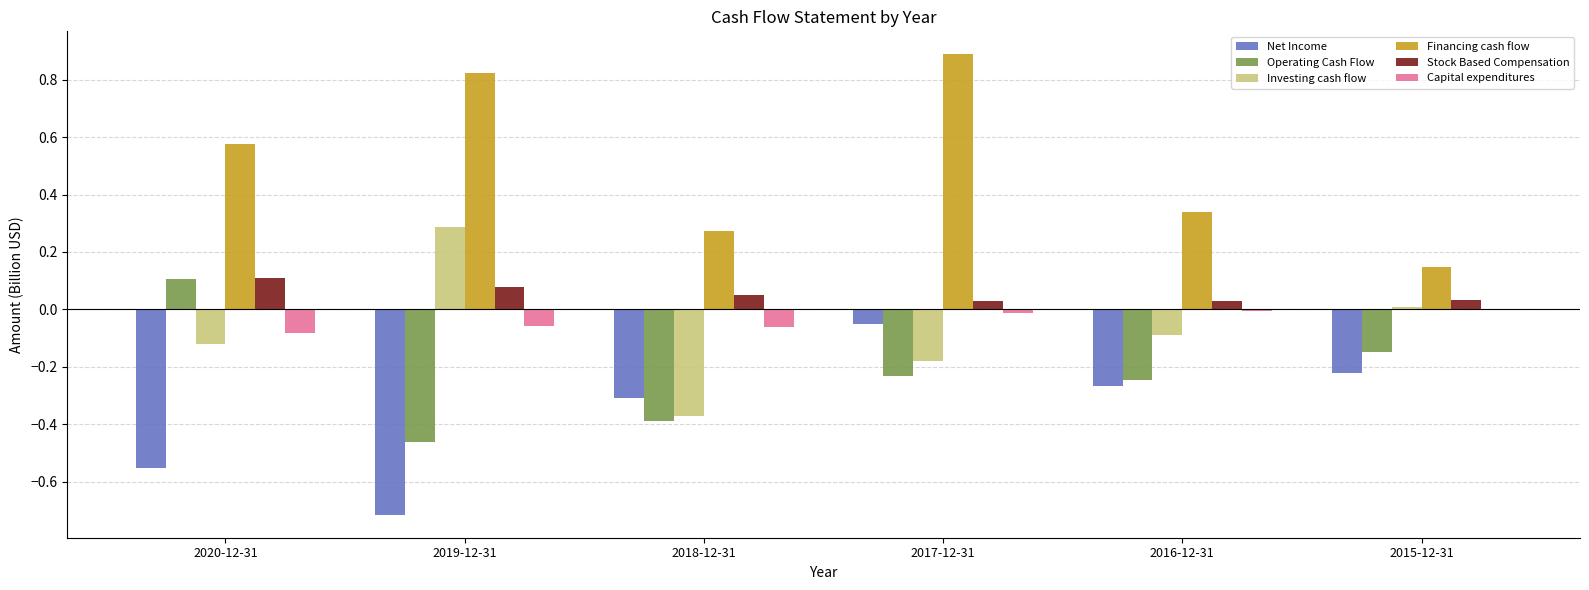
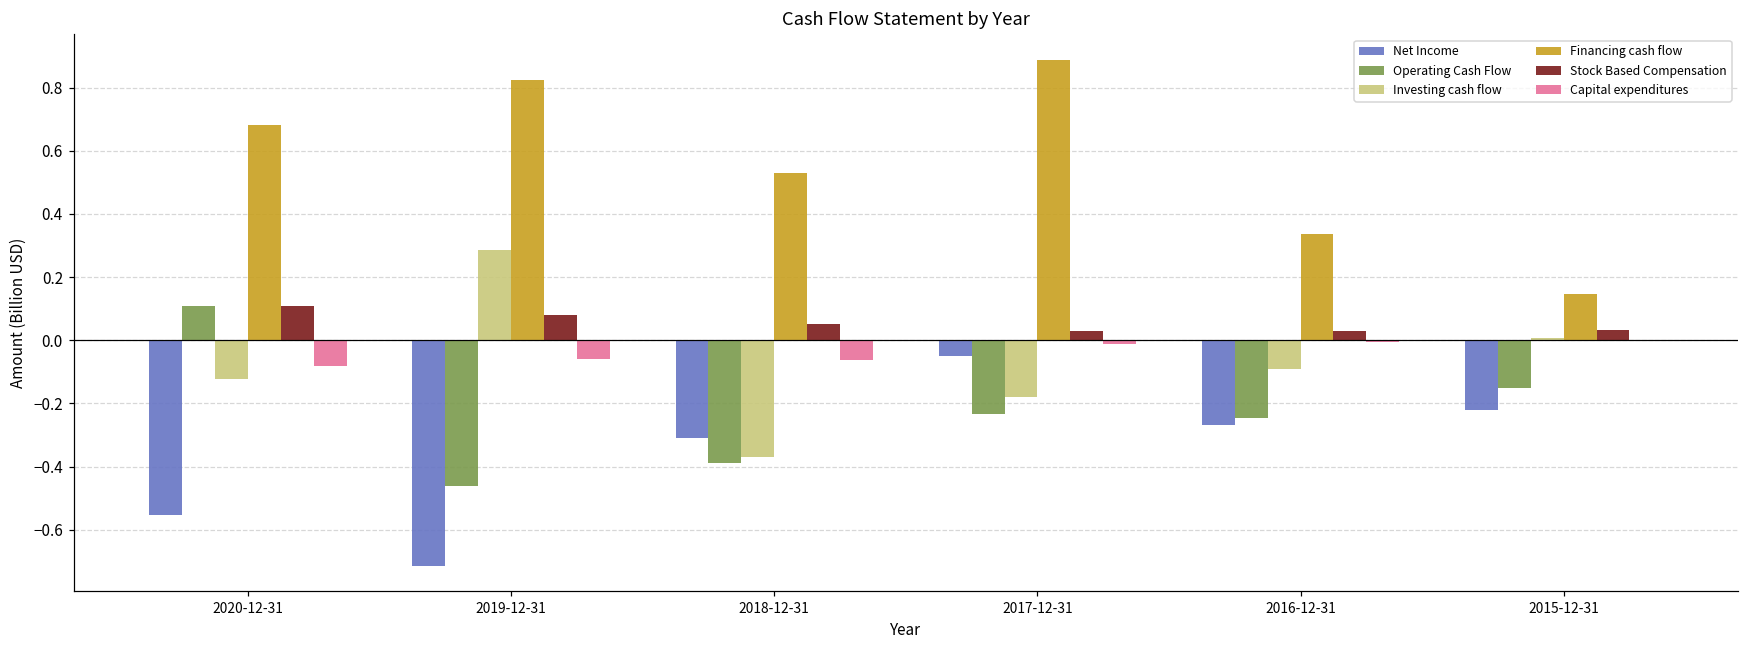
  {
    "Net Income": {
      "2020-12-31": -0.55,
      "2019-12-31": -0.72,
      "2018-12-31": -0.31,
      "2017-12-31": -0.05,
      "2016-12-31": -0.27,
      "2015-12-31": -0.22
    },
    "Operating Cash Flow": {
      "2020-12-31": 0.11,
      "2019-12-31": -0.46,
      "2018-12-31": -0.39,
      "2017-12-31": -0.23,
      "2016-12-31": -0.25,
      "2015-12-31": -0.15
    },
    "Investing cash flow": {
      "2020-12-31": -0.12,
      "2019-12-31": 0.29,
      "2018-12-31": -0.37,
      "2017-12-31": -0.18,
      "2016-12-31": -0.09
    },
    "Financing cash flow": {
-     "2020-12-31": 0.58,
+     "2020-12-31": 0.68,
      "2019-12-31": 0.82,
-     "2018-12-31": 0.27,
+     "2018-12-31": 0.53,
      "2017-12-31": 0.89,
      "2016-12-31": 0.34,
      "2015-12-31": 0.15
    },
    "Stock Based Compensation": {
      "2020-12-31": 0.11,
      "2019-12-31": 0.08,
      "2018-12-31": 0.05,
      "2017-12-31": 0.03,
      "2016-12-31": 0.03,
      "2015-12-31": 0.03
    },
    "Capital expenditures": {
      "2020-12-31": -0.08,
      "2019-12-31": -0.06,
      "2018-12-31": -0.06,
      "2017-12-31": -0.01
    }
  }
